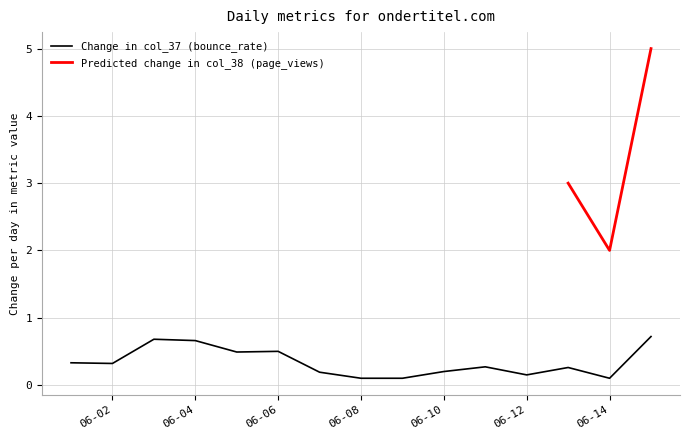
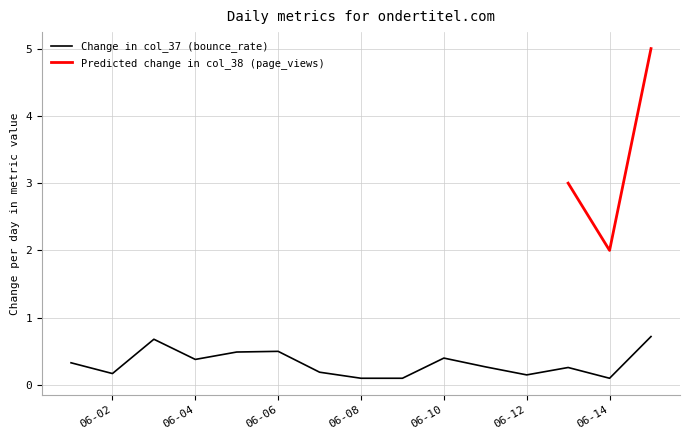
  {
    "Change in col_37 (bounce_rate)": {
-     "06-02": 0.3,
-     "06-04": 0.7,
+     "06-02": 0.2,
+     "06-04": 0.4,
      "06-06": 0.5,
      "06-08": 0.1,
-     "06-10": 0.2,
+     "06-10": 0.4,
      "06-12": 0.2,
      "06-14": 0.1
    },
    "Predicted change in col_38 (page_views)": {
      "06-14": 2.0
    }
  }
